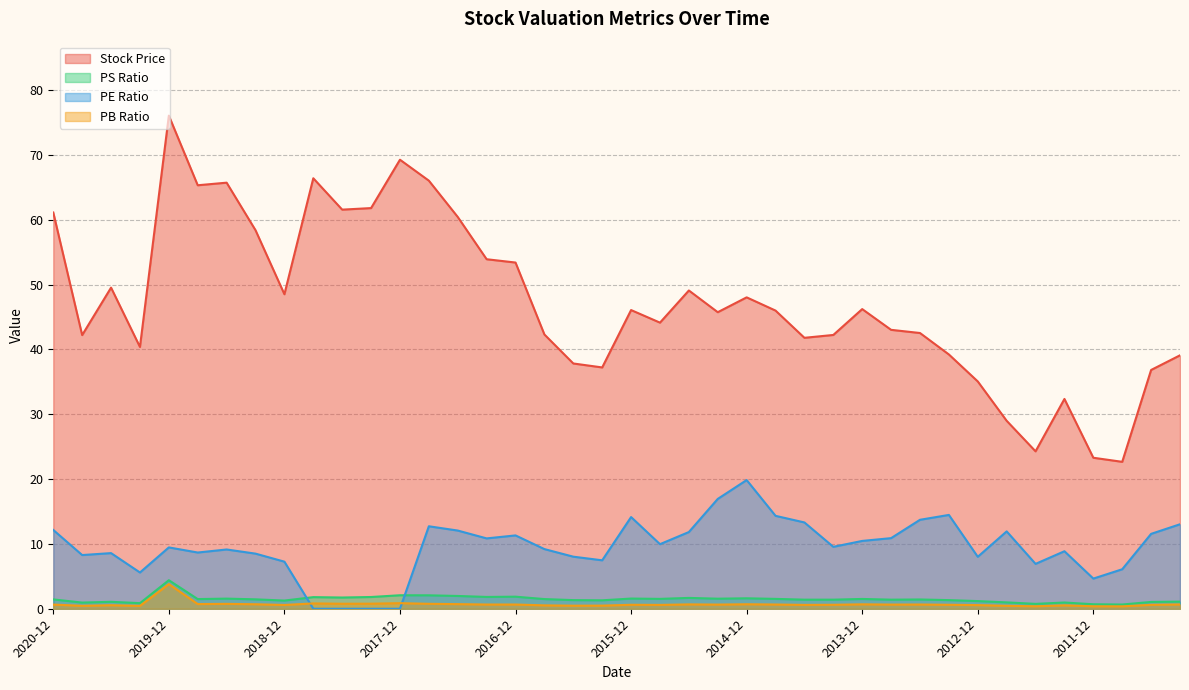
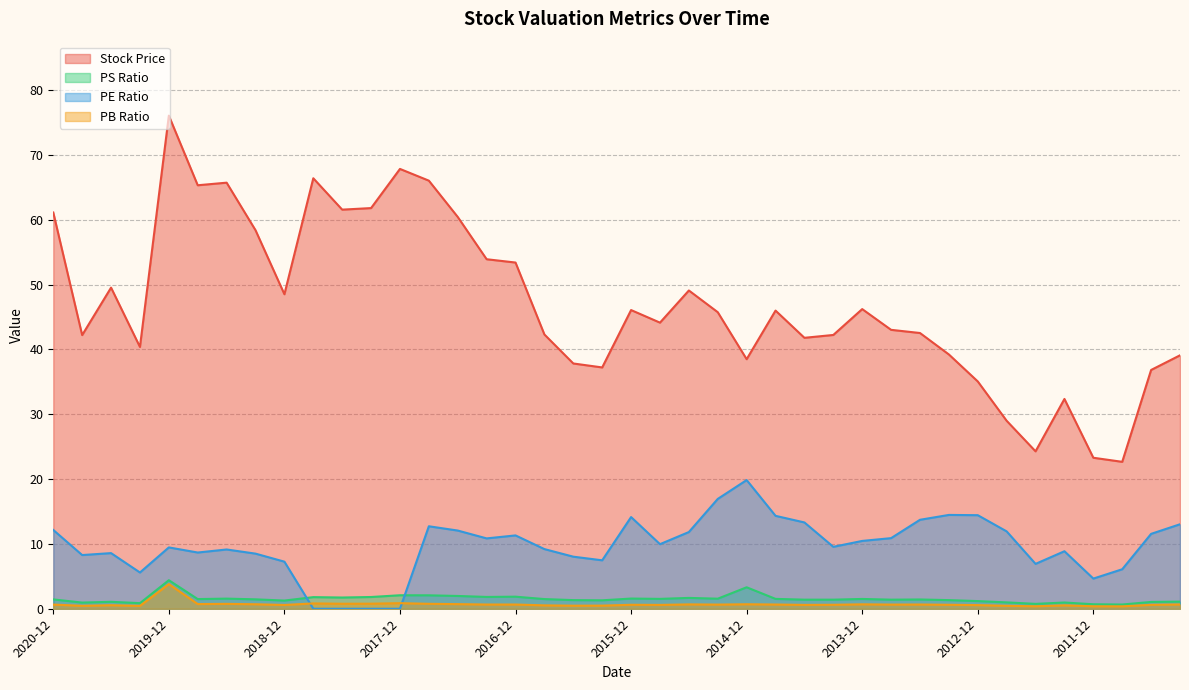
  {
    "Stock Price": {
      "2020-12": 61,
      "2018-12": 49,
-     "2017-12": 69,
+     "2017-12": 68,
      "2016-12": 53,
      "2015-12": 46,
-     "2014-12": 48,
+     "2014-12": 38,
      "2013-12": 46,
      "2012-12": 35,
      "2011-12": 23
    },
    "PS Ratio": {
      "2020-12": 1,
      "2019-12": 4,
      "2018-12": 1,
      "2017-12": 2,
      "2016-12": 2,
      "2015-12": 2,
-     "2014-12": 2,
+     "2014-12": 3,
      "2013-12": 2,
      "2012-12": 1
    },
    "PE Ratio": {
      "2020-12": 12,
      "2019-12": 9,
      "2018-12": 7,
      "2017-12": 0,
      "2016-12": 11,
      "2015-12": 14,
      "2014-12": 20,
      "2013-12": 10,
-     "2012-12": 8,
+     "2012-12": 14,
      "2011-12": 5
    },
    "PB Ratio": {
      "2020-12": 1,
      "2019-12": 4,
      "2018-12": 1,
      "2017-12": 1,
      "2016-12": 1,
      "2015-12": 1,
      "2014-12": 1,
      "2013-12": 1,
      "2012-12": 1
    }
  }
